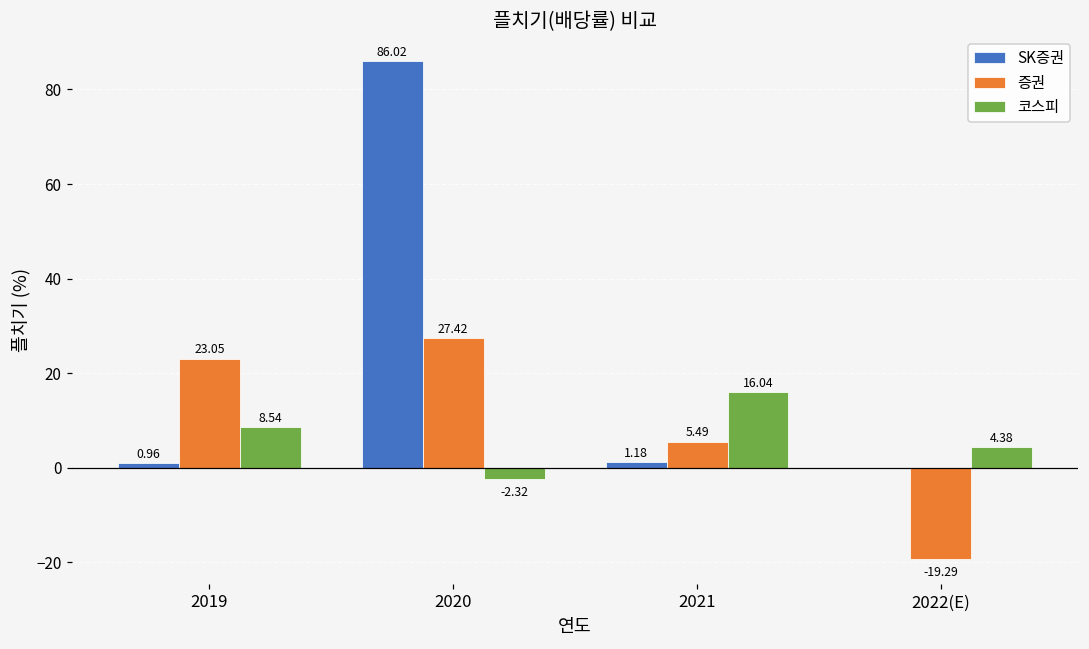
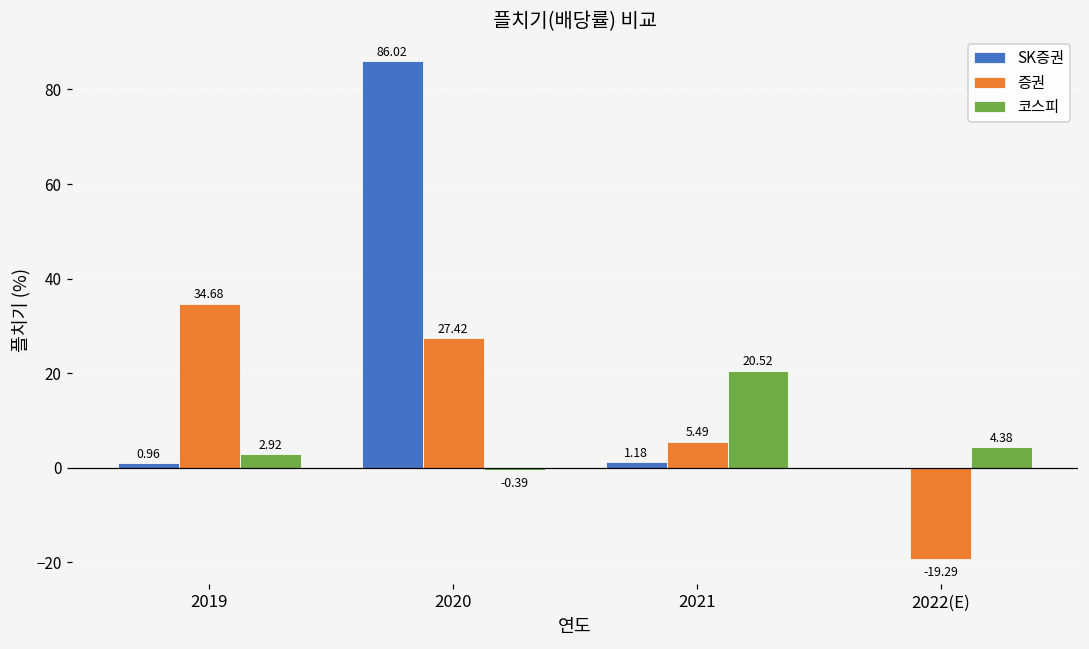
  {
    "SK증권": {
      "2019": 0.96,
      "2020": 86.02,
      "2021": 1.18
    },
    "증권": {
-     "2019": 23.05,
+     "2019": 34.68,
      "2020": 27.42,
      "2021": 5.49,
      "2022(E)": -19.29
    },
    "코스피": {
-     "2019": 8.54,
-     "2020": -2.32,
-     "2021": 16.04,
+     "2019": 2.92,
+     "2020": -0.39,
+     "2021": 20.52,
      "2022(E)": 4.38
    }
  }
